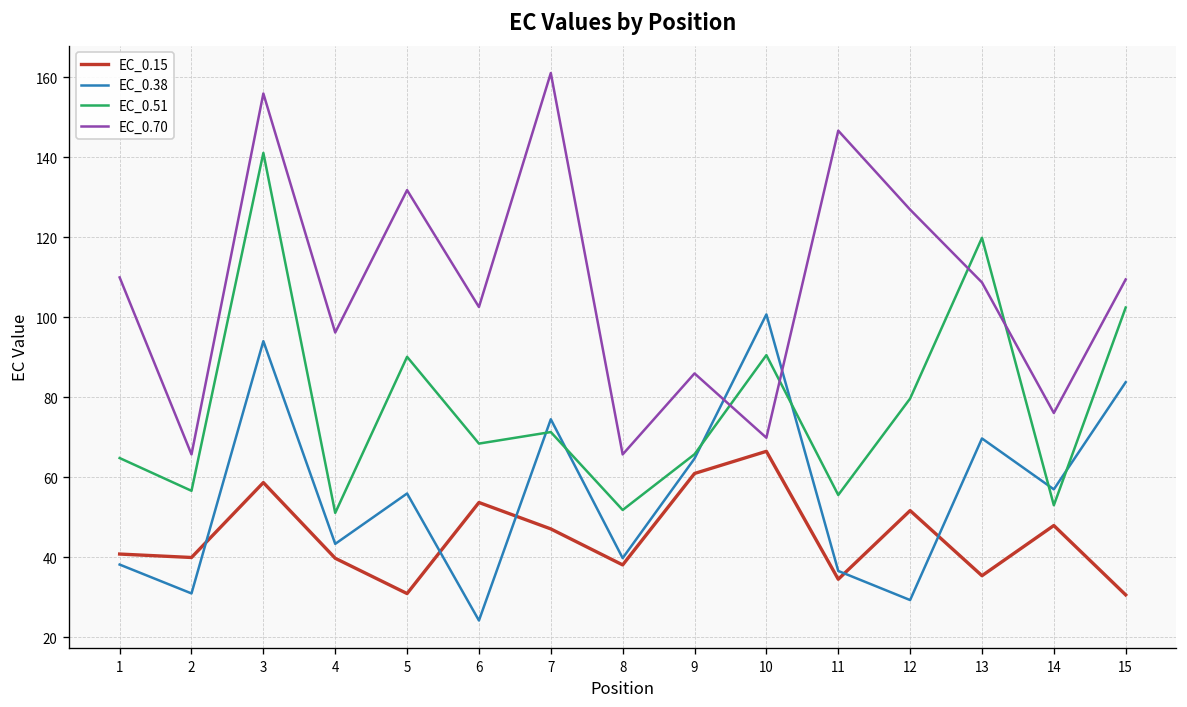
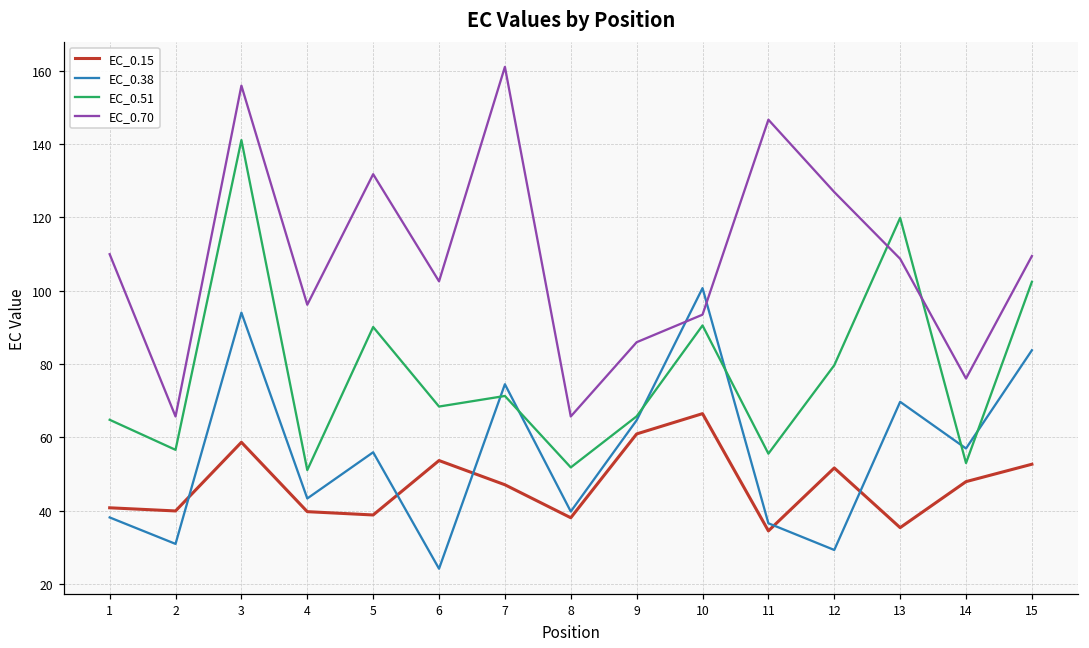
  {
    "EC_0.15": {
      "1": 41,
      "2": 40,
      "3": 59,
      "4": 40,
-     "5": 31,
+     "5": 39,
      "6": 54,
      "7": 47,
      "8": 38,
      "9": 61,
      "10": 66,
      "11": 34,
      "12": 52,
      "13": 35,
      "14": 48,
-     "15": 31
+     "15": 53
    },
    "EC_0.38": {
      "1": 38,
      "2": 31,
      "3": 94,
      "4": 43,
      "5": 56,
      "6": 24,
      "7": 74,
      "8": 40,
      "9": 65,
      "10": 101,
      "11": 37,
      "12": 29,
      "13": 70,
      "14": 57,
      "15": 84
    },
    "EC_0.51": {
      "1": 65,
      "2": 57,
      "3": 141,
      "4": 51,
      "5": 90,
      "6": 68,
      "7": 71,
      "8": 52,
      "9": 66,
      "10": 91,
      "11": 56,
      "12": 80,
      "13": 120,
      "14": 53,
      "15": 102
    },
    "EC_0.70": {
      "1": 110,
      "2": 66,
      "3": 156,
      "4": 96,
      "5": 132,
      "6": 103,
      "7": 161,
      "8": 66,
      "9": 86,
-     "10": 70,
+     "10": 93,
      "11": 147,
      "12": 127,
      "13": 109,
      "14": 76,
      "15": 109
    }
  }
